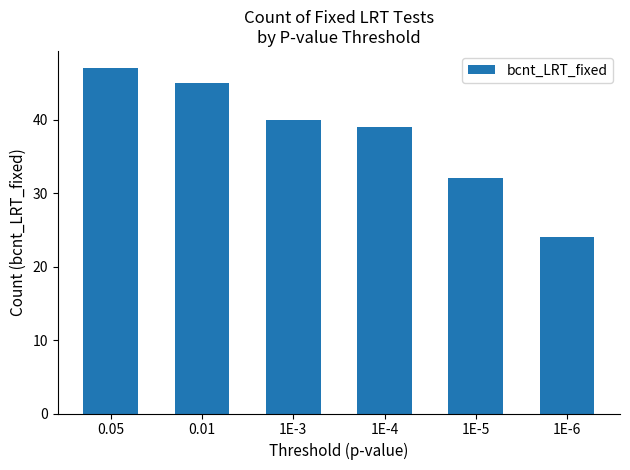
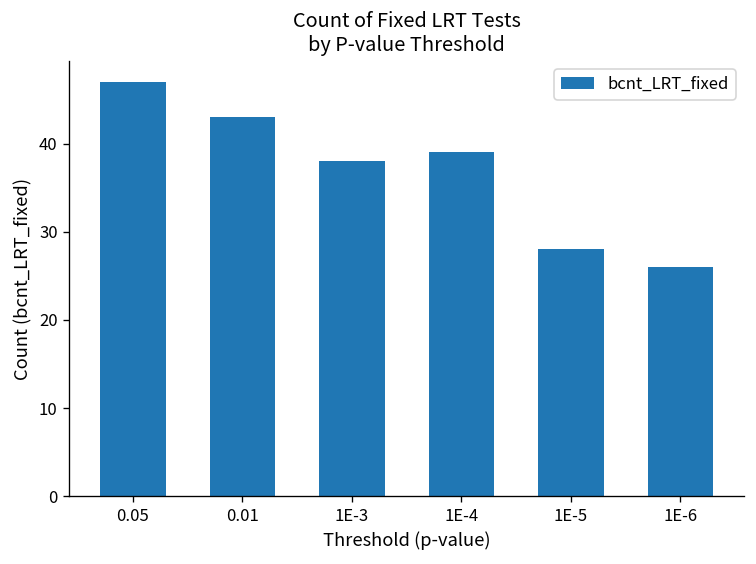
  {
    "0.05": 47,
-   "0.01": 45,
-   "1E-3": 40,
+   "0.01": 43,
+   "1E-3": 38,
    "1E-4": 39,
-   "1E-5": 32,
-   "1E-6": 24
+   "1E-5": 28,
+   "1E-6": 26
  }
